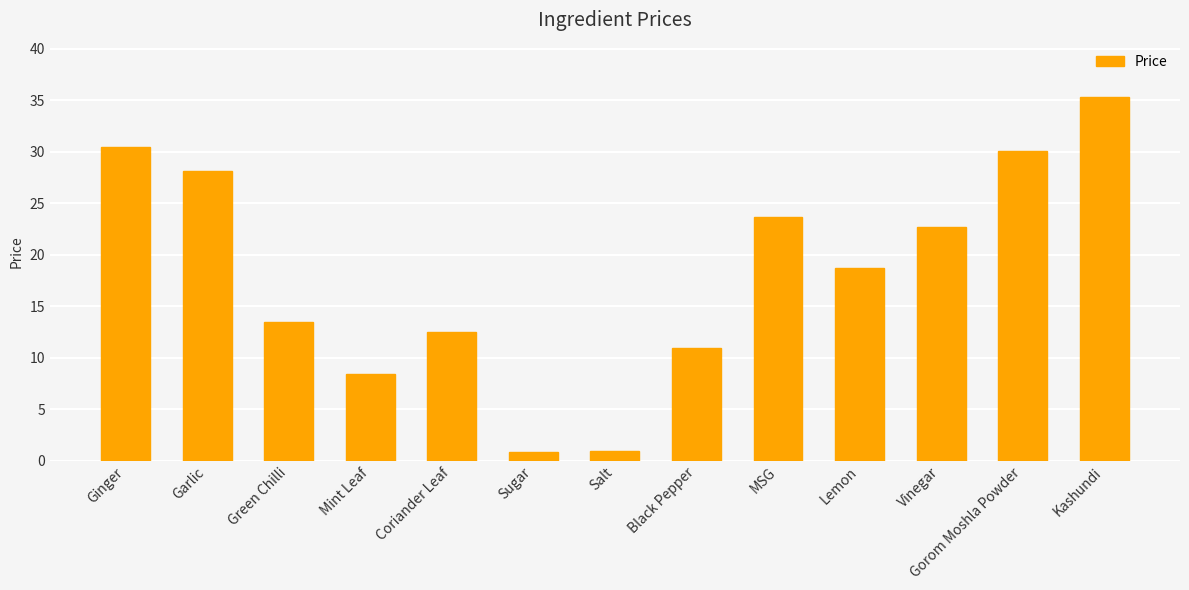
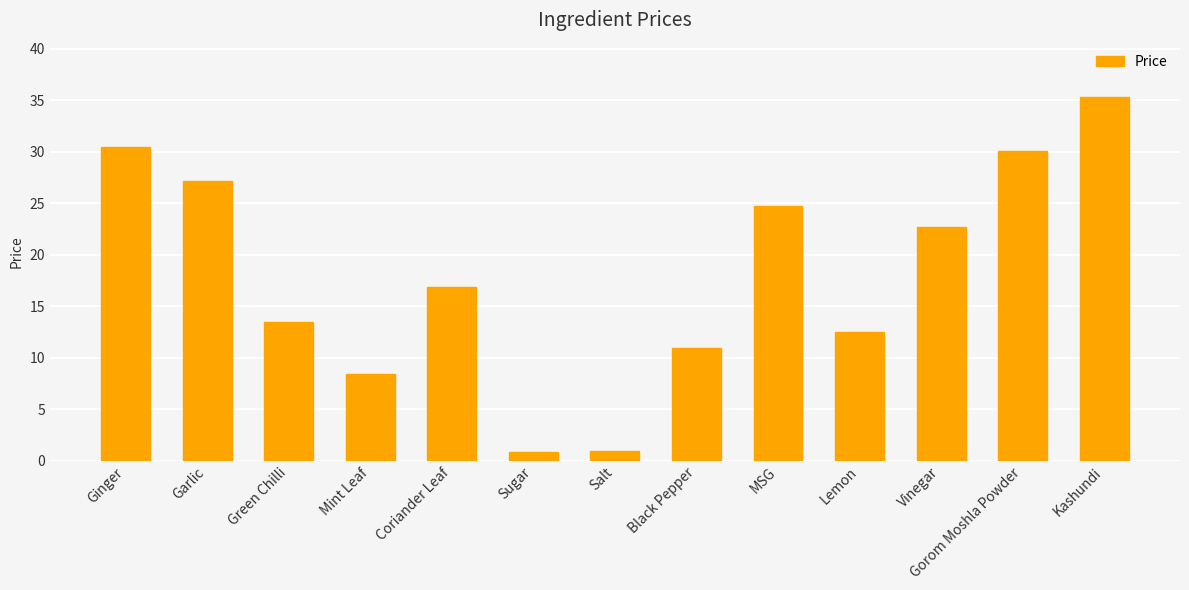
  {
    "Ginger": 30.4,
-   "Garlic": 28.1,
+   "Garlic": 27.2,
    "Green Chilli": 13.5,
    "Mint Leaf": 8.4,
-   "Coriander Leaf": 12.5,
+   "Coriander Leaf": 16.9,
    "Sugar": 0.8,
    "Salt": 1.0,
    "Black Pepper": 11.0,
-   "MSG": 23.6,
-   "Lemon": 18.8,
+   "MSG": 24.7,
+   "Lemon": 12.5,
    "Vinegar": 22.7,
    "Gorom Moshla Powder": 30.1,
    "Kashundi": 35.3
  }
